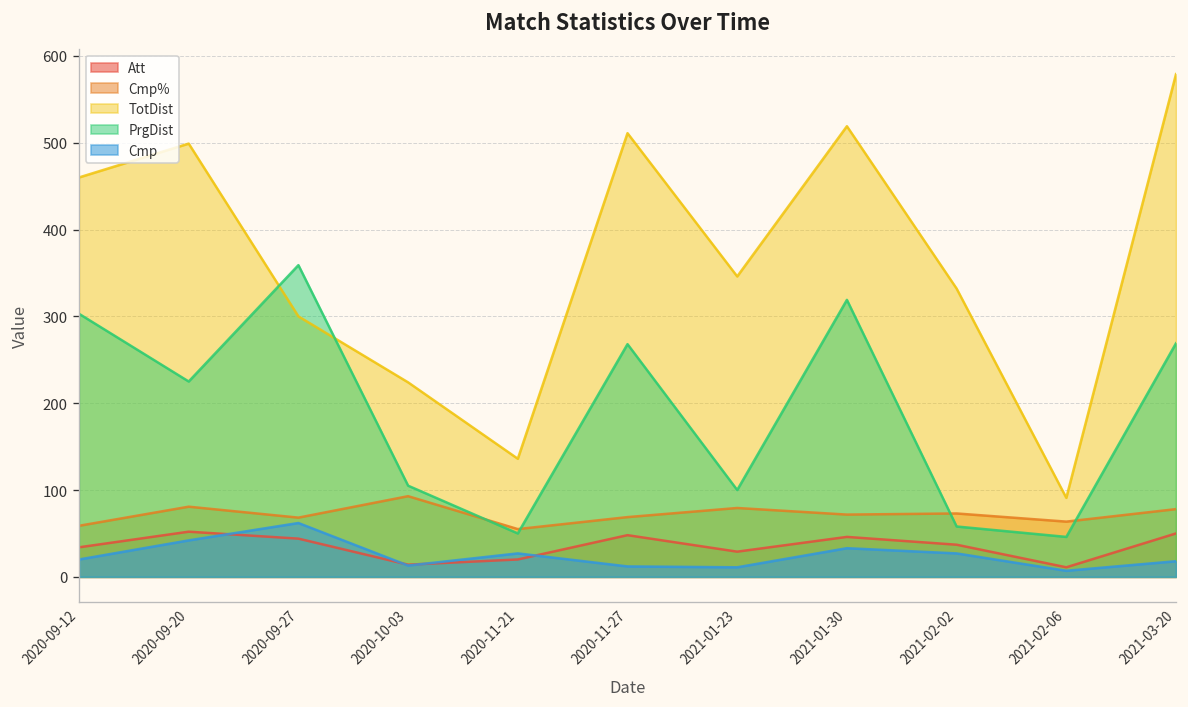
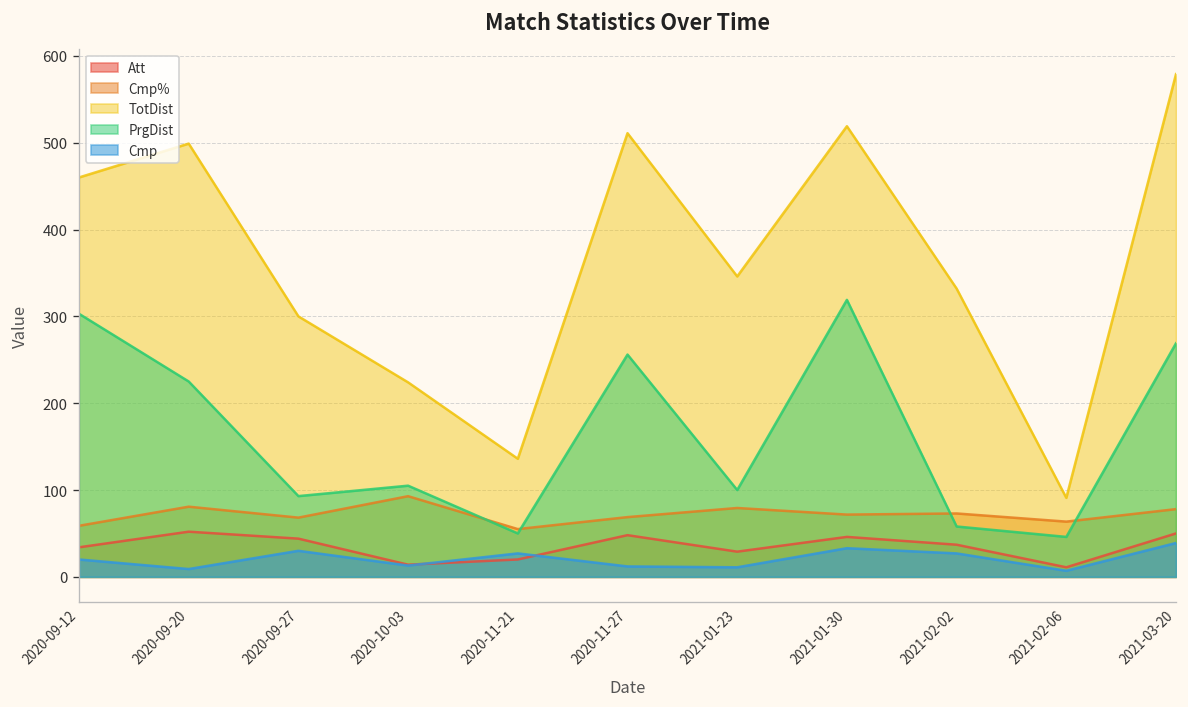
  {
    "PrgDist": {
      "2020-09-12": 300,
      "2020-09-20": 230,
-     "2020-09-27": 360,
+     "2020-09-27": 90,
      "2020-10-03": 110,
      "2020-11-21": 50,
-     "2020-11-27": 270,
+     "2020-11-27": 260,
      "2021-01-23": 100,
      "2021-01-30": 320,
      "2021-02-02": 60,
      "2021-02-06": 50,
      "2021-03-20": 270
    },
    "Cmp": {
      "2020-09-12": 20,
-     "2020-09-20": 40,
-     "2020-09-27": 60,
+     "2020-09-20": 10,
+     "2020-09-27": 30,
      "2020-11-21": 30,
      "2020-11-27": 10,
      "2021-01-23": 10,
      "2021-01-30": 30,
      "2021-02-02": 30,
      "2021-02-06": 10,
-     "2021-03-20": 20
+     "2021-03-20": 40
    }
  }
